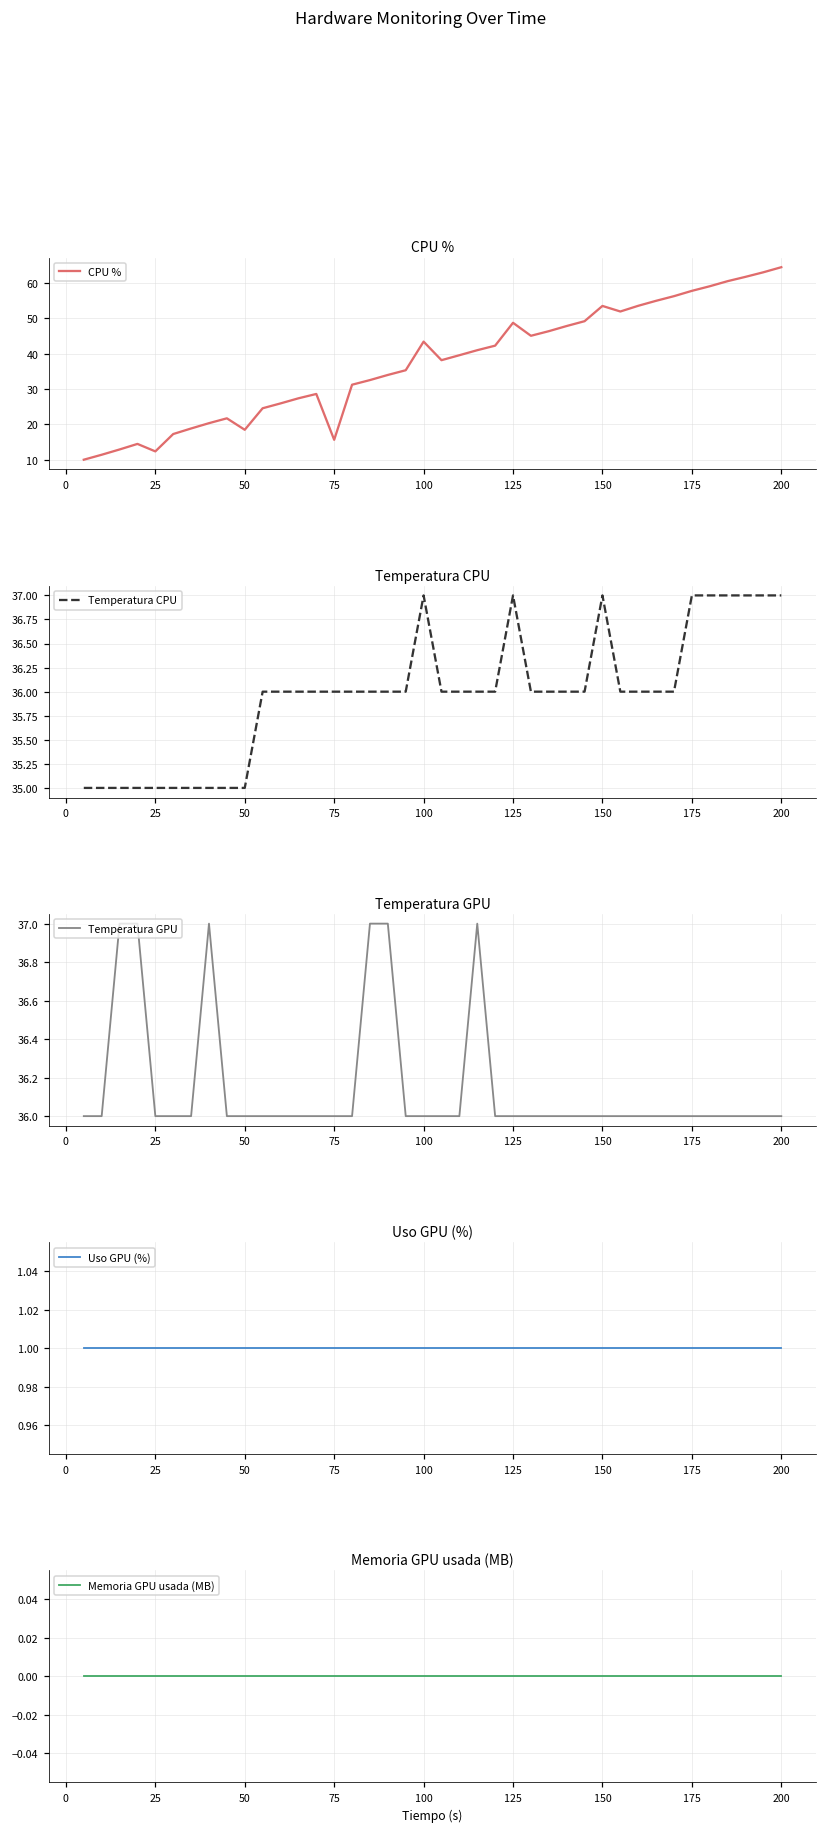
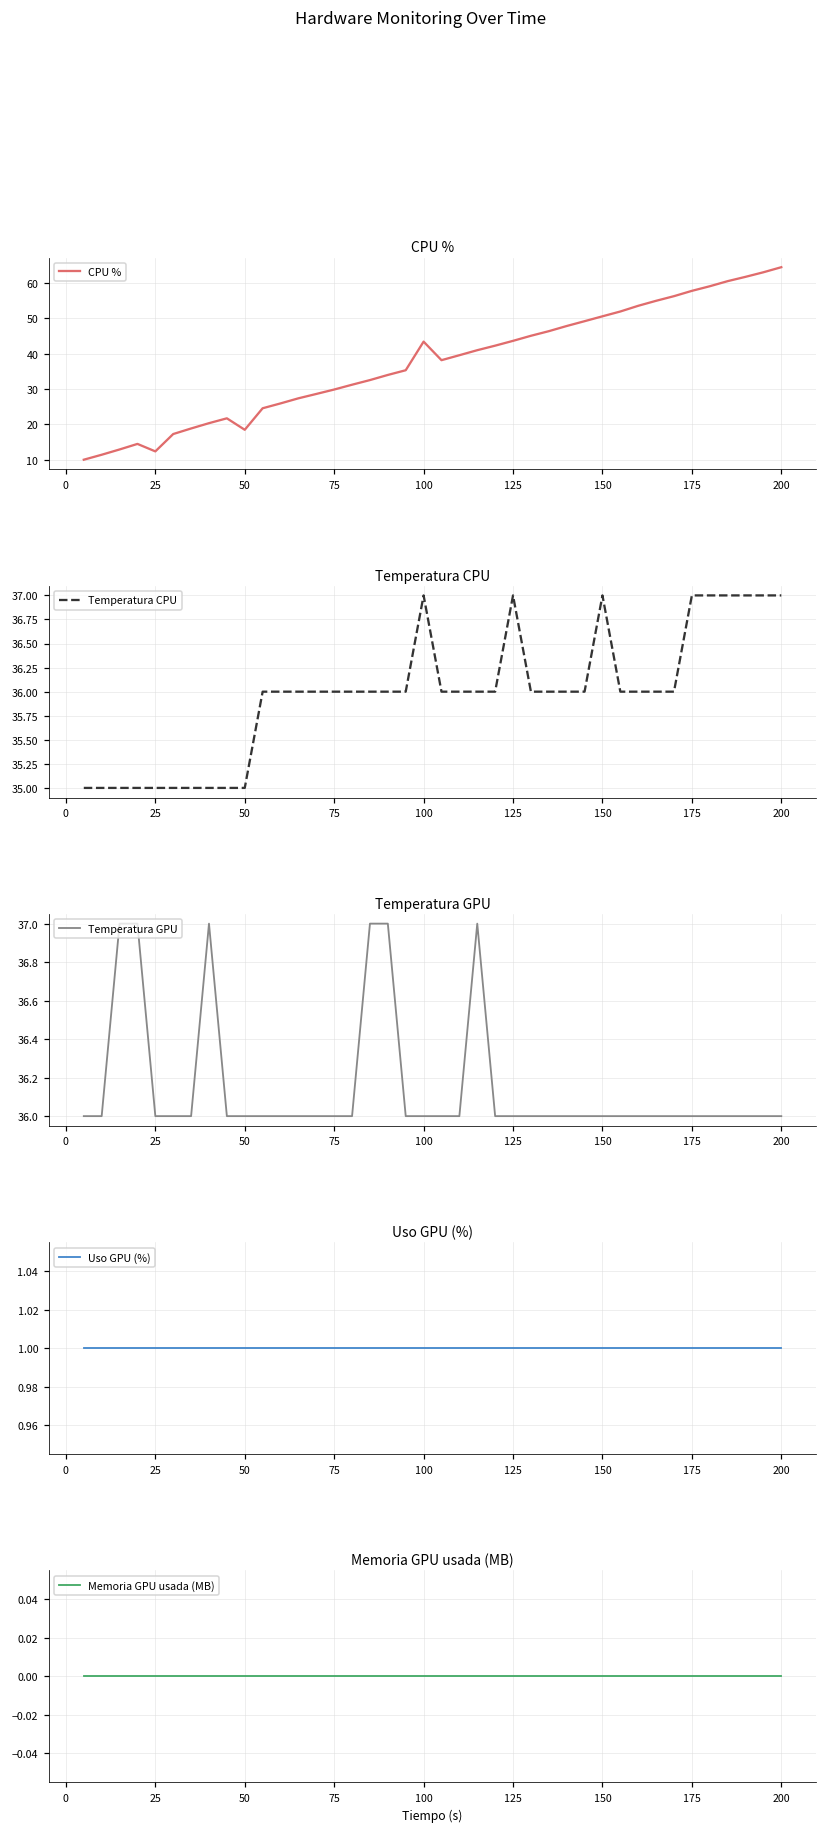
  {
    "CPU %": {
      "25": 12,
      "50": 19,
-     "75": 16,
+     "75": 30,
      "100": 43,
-     "125": 49,
-     "150": 53,
+     "125": 44,
+     "150": 51,
      "175": 58,
      "200": 64
    },
    "Temperatura CPU": {
      "25": 35.0,
      "50": 35.0,
      "75": 36.0,
      "100": 37.0,
      "125": 37.0,
      "150": 37.0,
      "175": 37.0,
      "200": 37.0
    },
    "Temperatura GPU": {
      "25": 36.00,
      "50": 36.00,
      "75": 36.00,
      "100": 36.00,
      "125": 36.00,
      "150": 36.00,
      "175": 36.00,
      "200": 36.00
    },
    "Uso GPU (%)": {
      "25": 1.000,
      "50": 1.000,
      "75": 1.000,
      "100": 1.000,
      "125": 1.000,
      "150": 1.000,
      "175": 1.000,
      "200": 1.000
    },
    "Memoria GPU usada (MB)": {
      "25": 0.000,
      "50": 0.000,
      "75": 0.000,
      "100": 0.000,
      "125": 0.000,
      "150": 0.000,
      "175": 0.000,
      "200": 0.000
    }
  }
